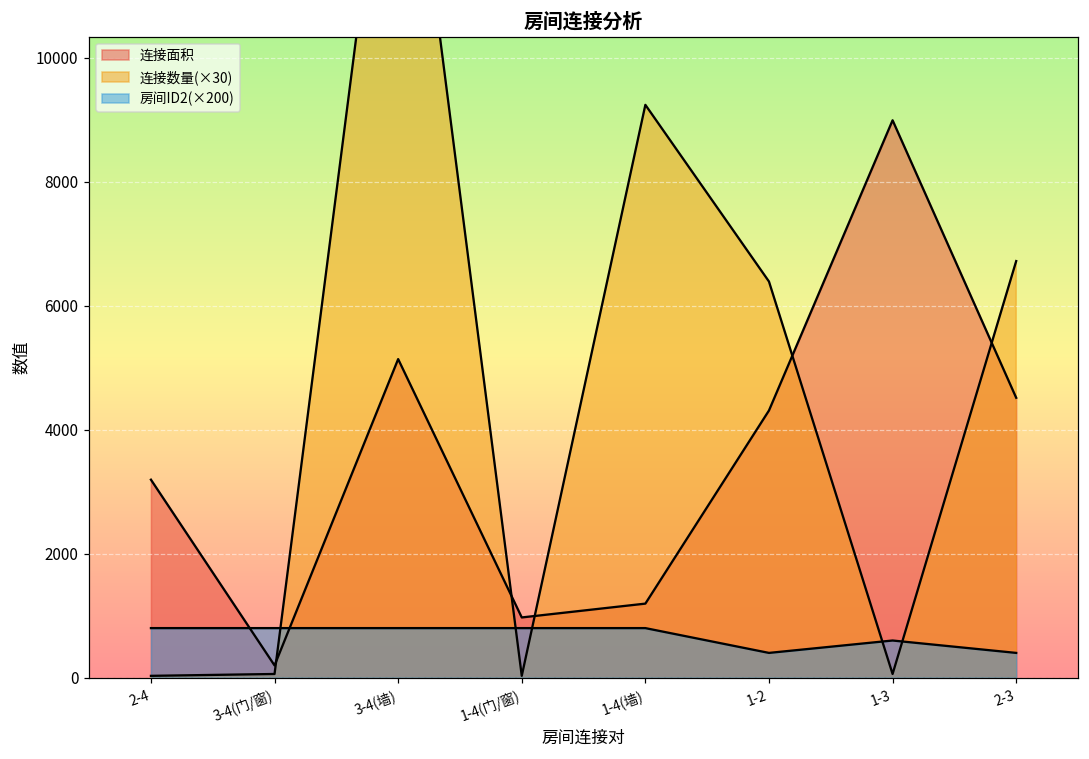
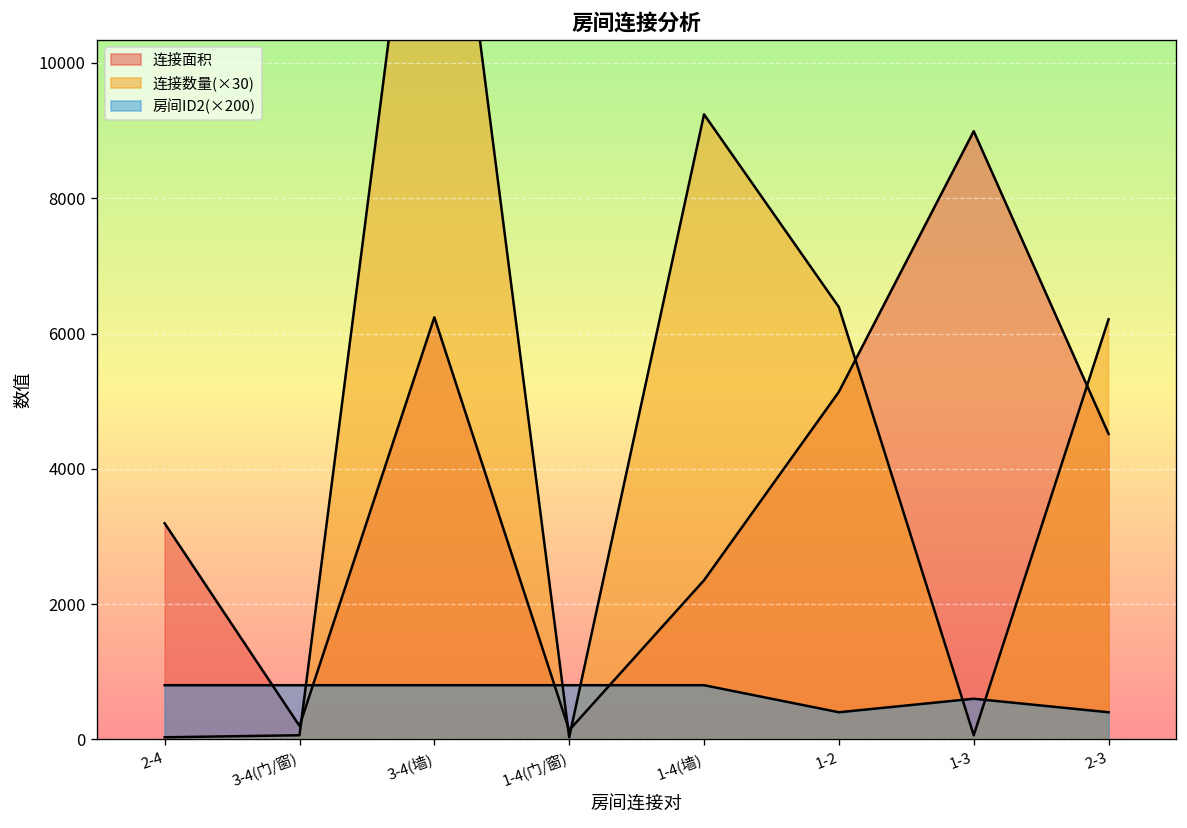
  {
    "连接面积": {
      "2-4": 3200,
      "3-4(门/窗)": 200,
-     "3-4(墙)": 5100,
-     "1-4(门/窗)": 1000,
-     "1-4(墙)": 1200,
-     "1-2": 4300,
+     "3-4(墙)": 6200,
+     "1-4(门/窗)": 100,
+     "1-4(墙)": 2400,
+     "1-2": 5100,
      "1-3": 9000,
      "2-3": 4500
    },
    "连接数量(×30)": {
      "2-4": 0,
      "3-4(门/窗)": 100,
      "1-4(门/窗)": 0,
      "1-4(墙)": 9200,
      "1-2": 6400,
      "1-3": 100,
-     "2-3": 6700
+     "2-3": 6200
    },
    "房间ID2(×200)": {
      "2-4": 800,
      "3-4(门/窗)": 800,
      "3-4(墙)": 800,
      "1-4(门/窗)": 800,
      "1-4(墙)": 800,
      "1-2": 400,
      "1-3": 600,
      "2-3": 400
    }
  }
